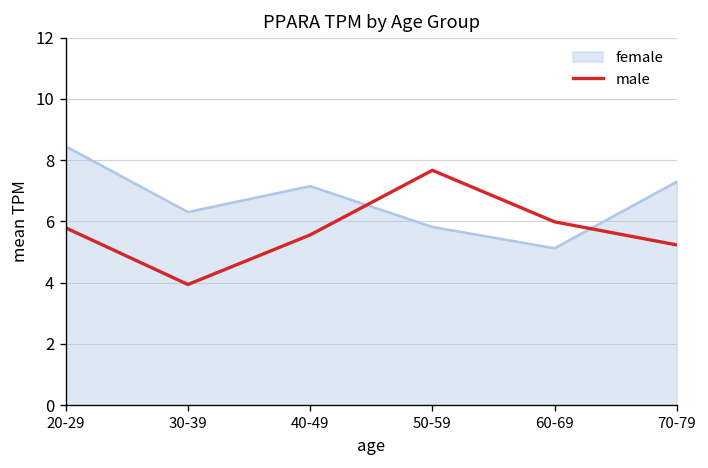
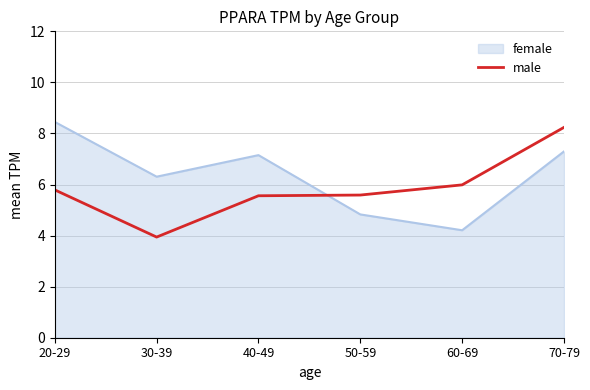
  {
    "female": {
      "20-29": 8.5,
      "30-39": 6.3,
      "40-49": 7.2,
-     "50-59": 5.8,
-     "60-69": 5.1,
+     "50-59": 4.8,
+     "60-69": 4.2,
      "70-79": 7.3
    },
    "male": {
      "20-29": 5.8,
      "30-39": 3.9,
      "40-49": 5.6,
-     "50-59": 7.7,
+     "50-59": 5.6,
      "60-69": 6.0,
-     "70-79": 5.2
+     "70-79": 8.2
    }
  }
